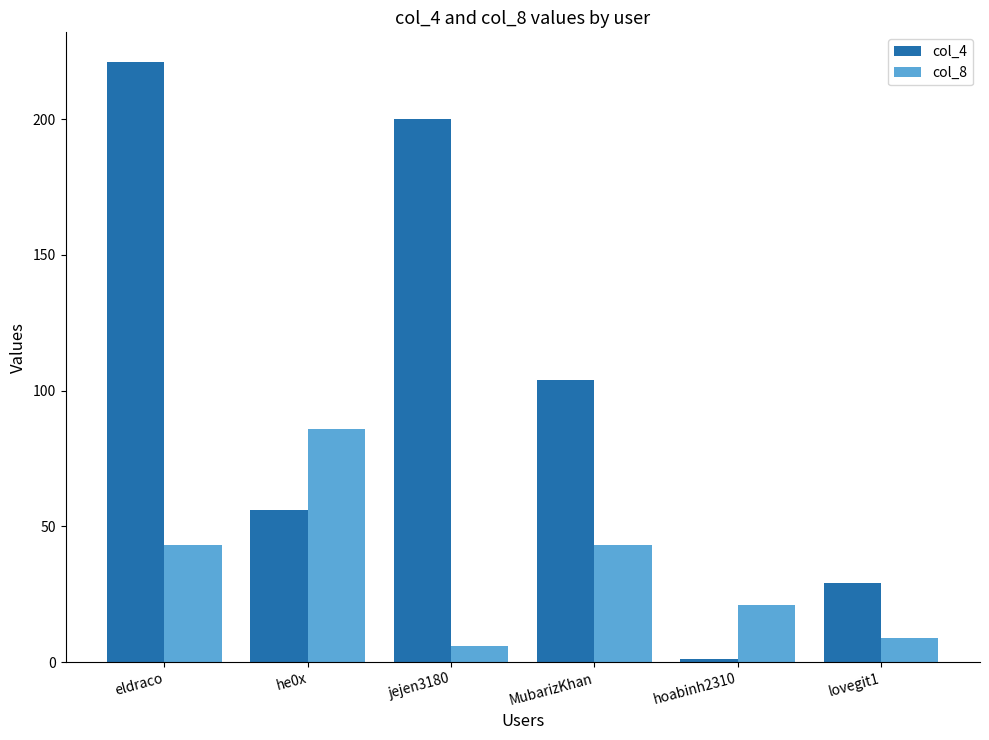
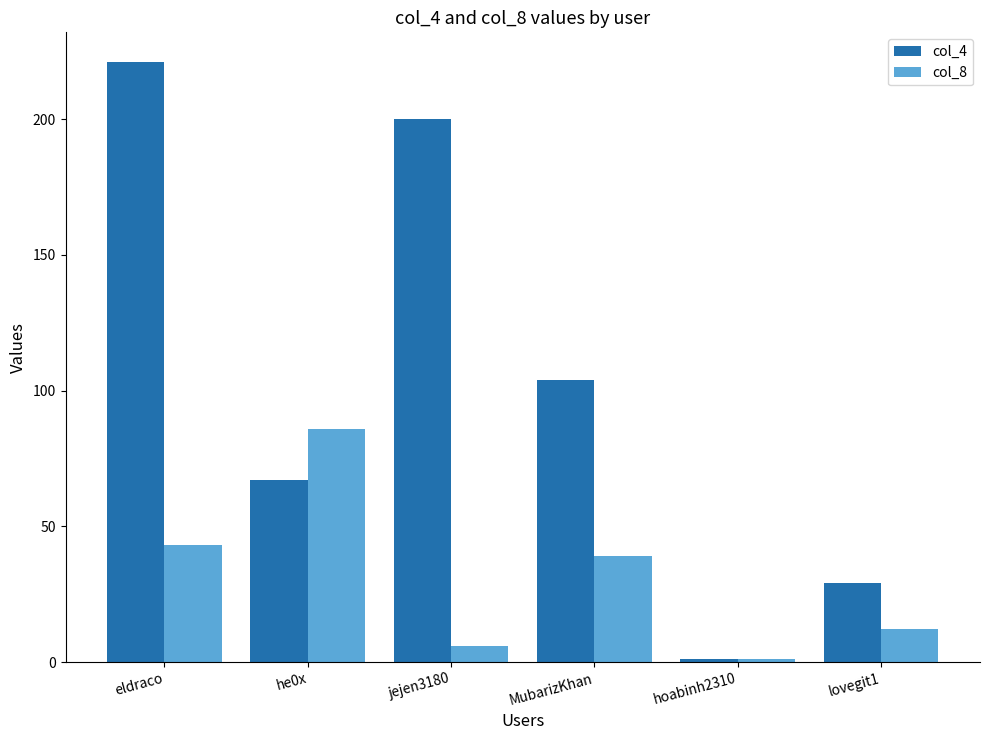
  {
    "col_4": {
      "eldraco": 221,
-     "he0x": 56,
+     "he0x": 67,
      "jejen3180": 200,
      "MubarizKhan": 104,
      "hoabinh2310": 1,
      "lovegit1": 29
    },
    "col_8": {
      "eldraco": 43,
      "he0x": 86,
      "jejen3180": 6,
-     "MubarizKhan": 43,
-     "hoabinh2310": 21,
-     "lovegit1": 9
+     "MubarizKhan": 39,
+     "hoabinh2310": 1,
+     "lovegit1": 12
    }
  }
